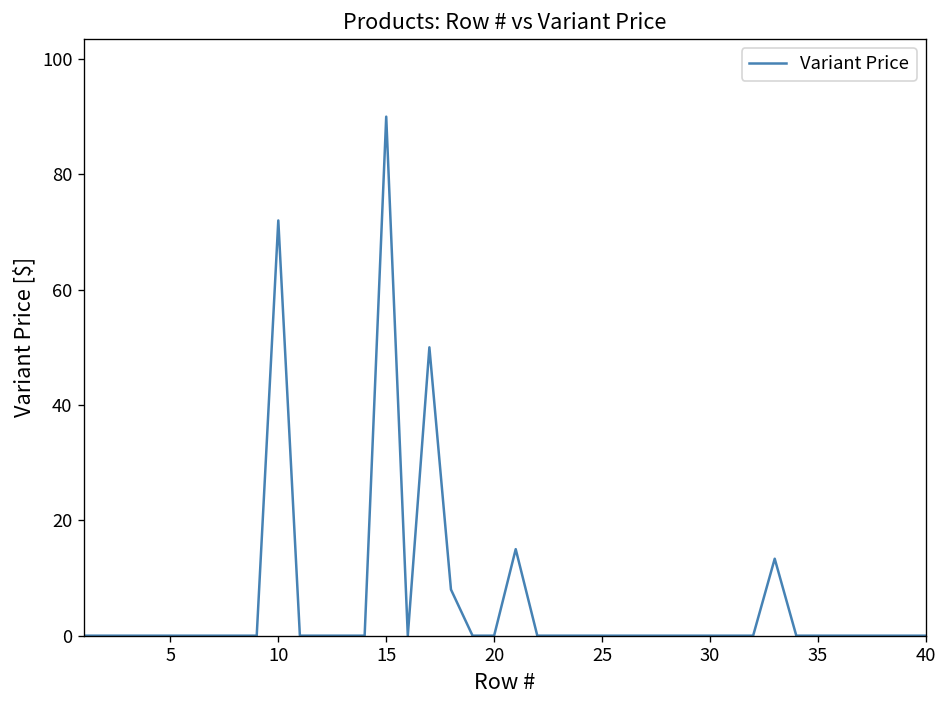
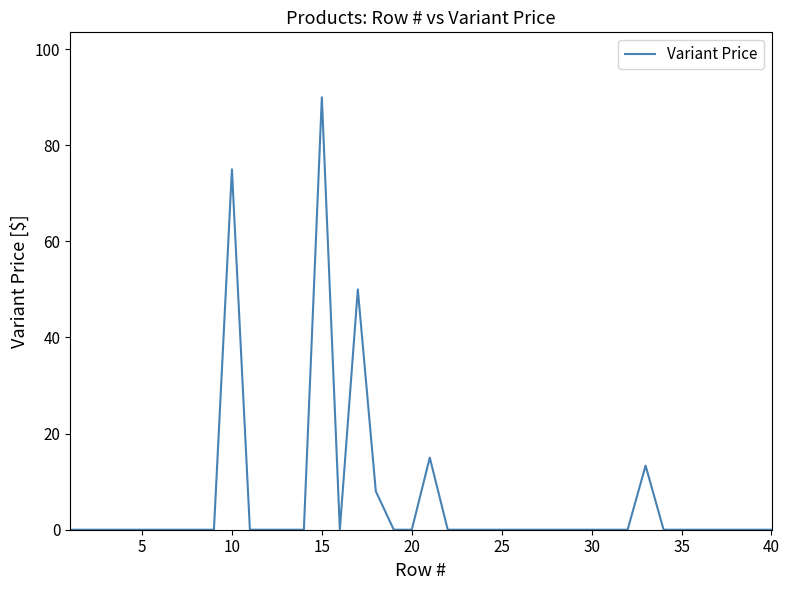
  {
    "5": 0,
-   "10": 72,
+   "10": 75,
    "15": 90,
    "20": 0,
    "25": 0,
    "30": 0,
    "35": 0,
    "40": 0
  }
